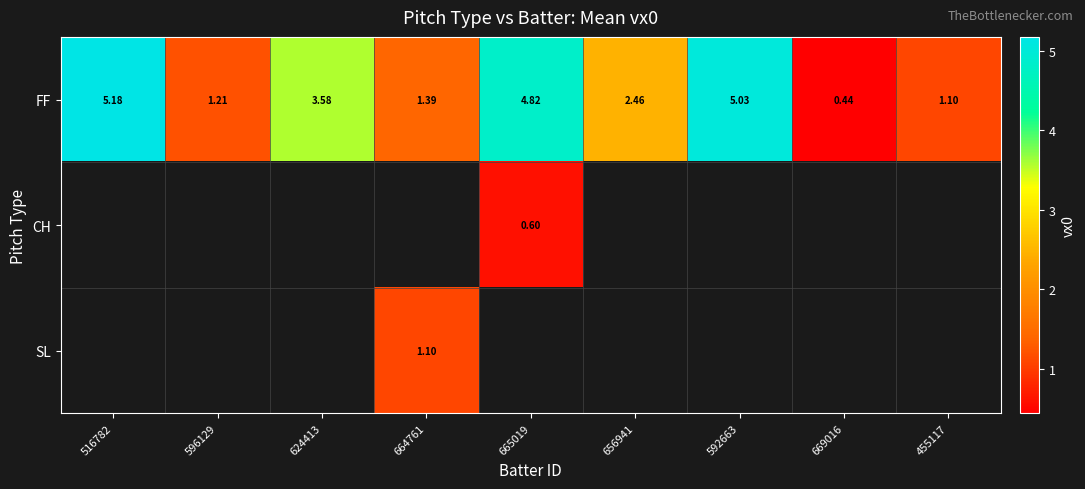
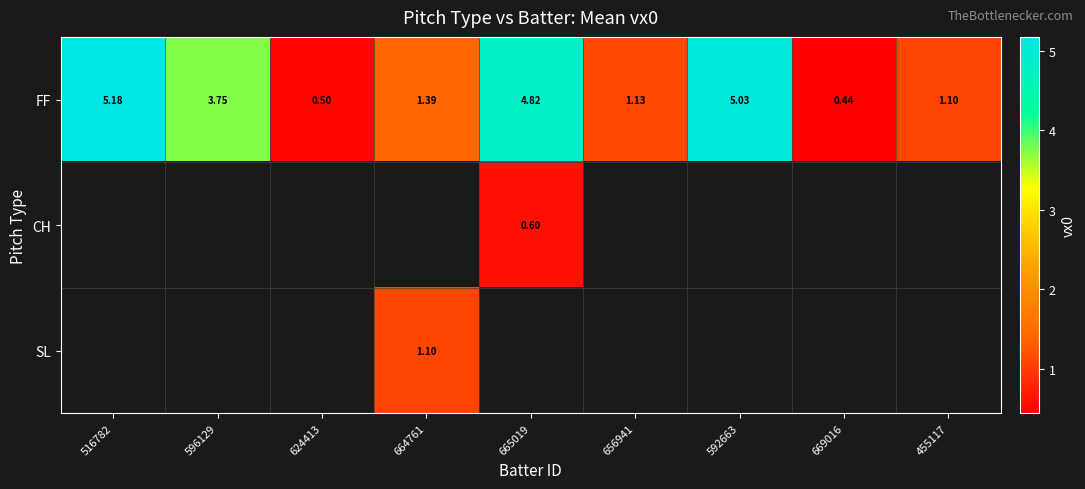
  {
    "FF": {
      "516782": 5.18,
-     "596129": 1.21,
-     "624413": 3.58,
+     "596129": 3.75,
+     "624413": 0.50,
      "664761": 1.39,
      "665019": 4.82,
-     "656941": 2.46,
+     "656941": 1.13,
      "592663": 5.03,
      "669016": 0.44,
      "455117": 1.10
    },
    "CH": {
      "665019": 0.60
    },
    "SL": {
      "664761": 1.10
    }
  }
